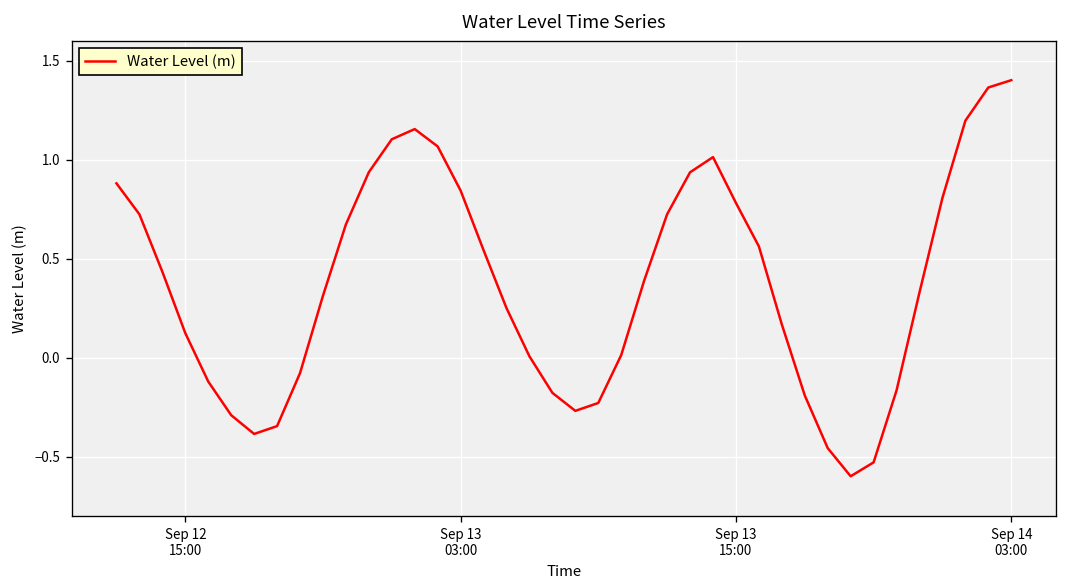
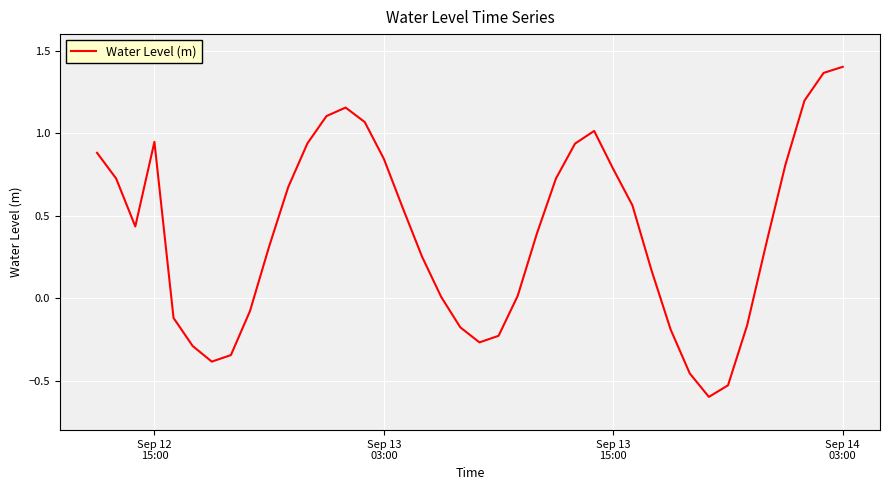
  {
-   "Sep 12 15:00": 0.12,
+   "Sep 12 15:00": 0.95,
    "Sep 13 03:00": 0.84,
    "Sep 13 15:00": 0.78,
    "Sep 14 03:00": 1.40
  }
